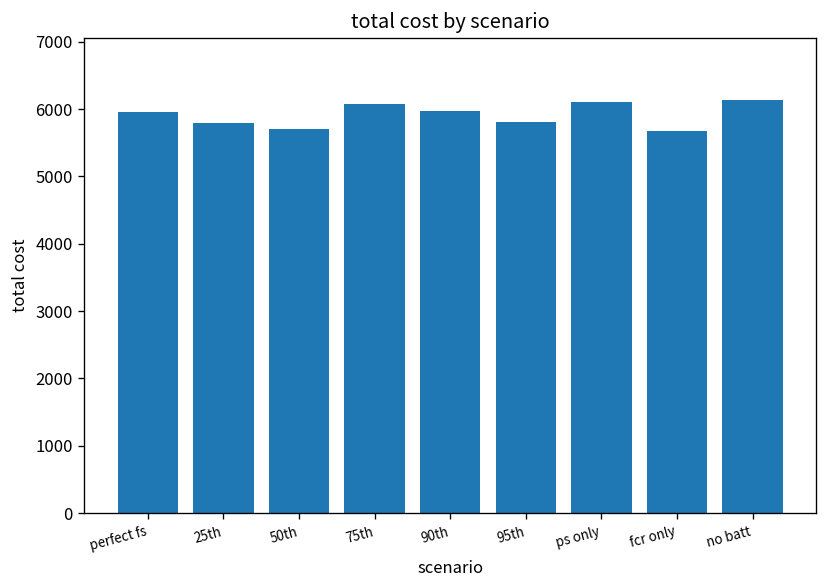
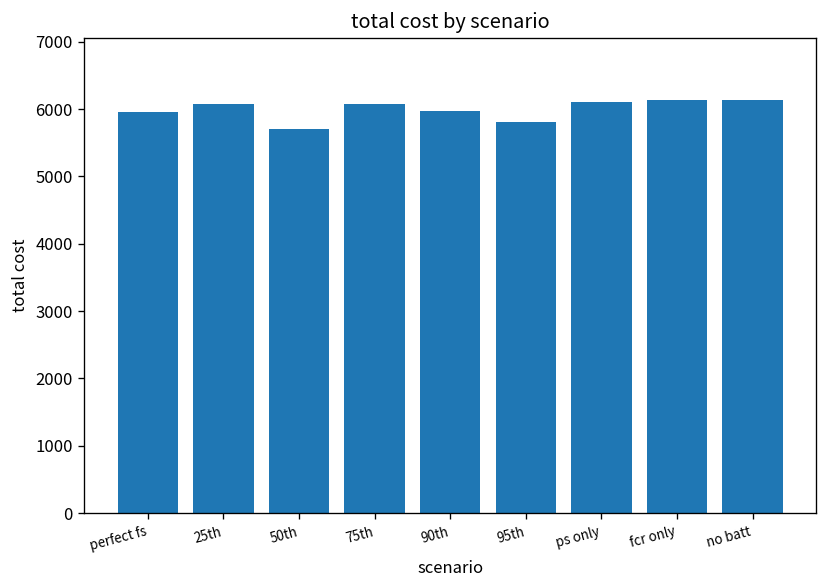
  {
    "perfect fs": 6000,
-   "25th": 5800,
+   "25th": 6100,
    "50th": 5700,
    "75th": 6100,
    "90th": 6000,
    "95th": 5800,
    "ps only": 6100,
-   "fcr only": 5700,
+   "fcr only": 6100,
    "no batt": 6100
  }
